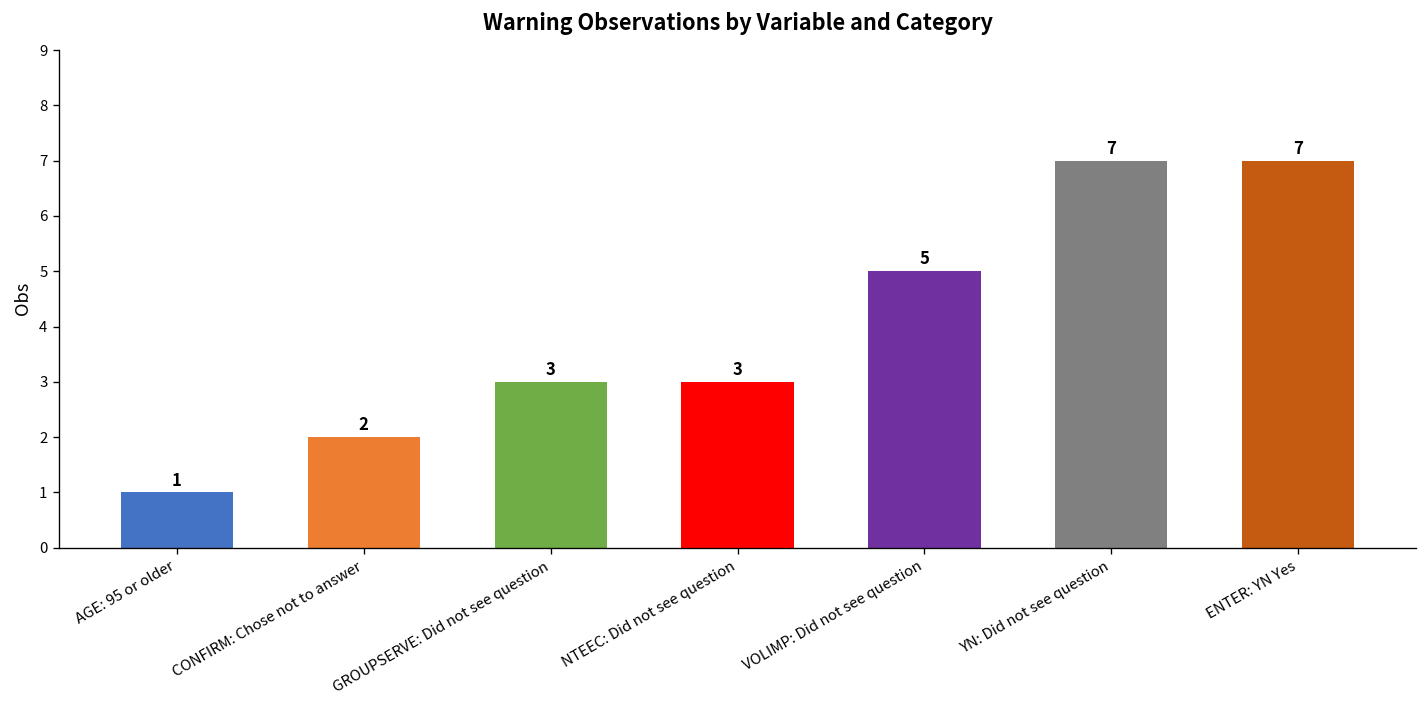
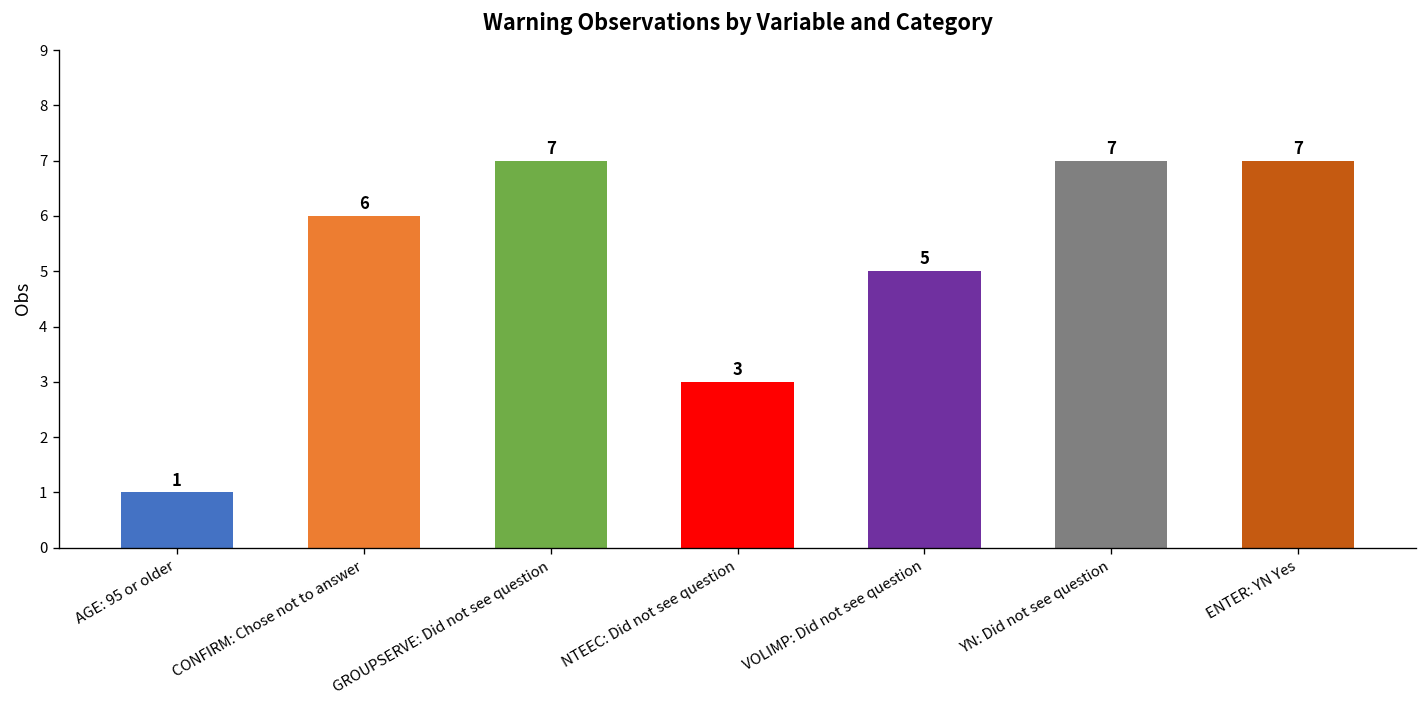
  {
    "AGE: 95 or older": 1,
-   "CONFIRM: Chose not to answer": 2,
-   "GROUPSERVE: Did not see question": 3,
+   "CONFIRM: Chose not to answer": 6,
+   "GROUPSERVE: Did not see question": 7,
    "NTEEC: Did not see question": 3,
    "VOLIMP: Did not see question": 5,
    "YN: Did not see question": 7,
    "ENTER: YN Yes": 7
  }
